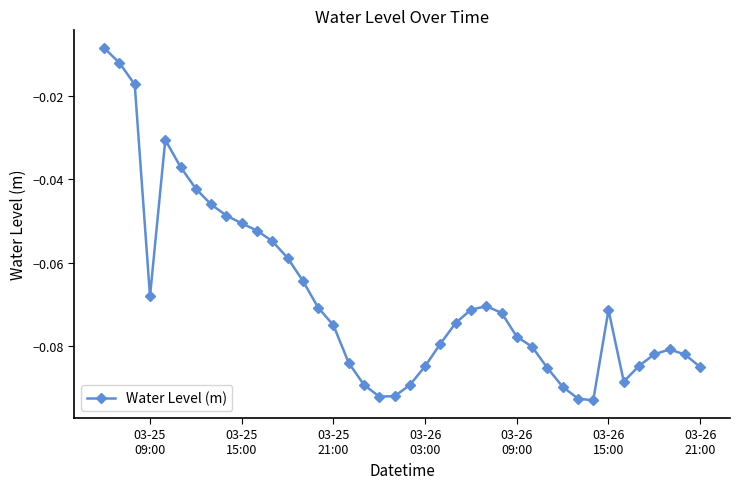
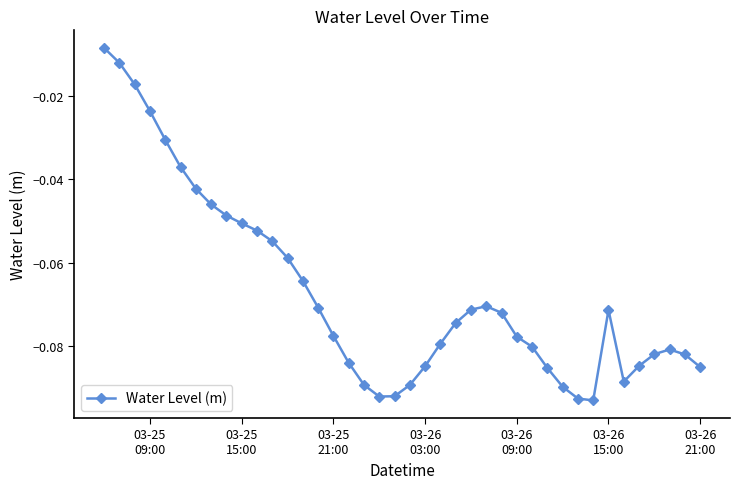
  {
-   "03-25 09:00": -0.068,
+   "03-25 09:00": -0.024,
    "03-25 15:00": -0.051,
-   "03-25 21:00": -0.075,
+   "03-25 21:00": -0.078,
    "03-26 03:00": -0.085,
    "03-26 09:00": -0.078,
    "03-26 15:00": -0.071,
    "03-26 21:00": -0.085
  }
